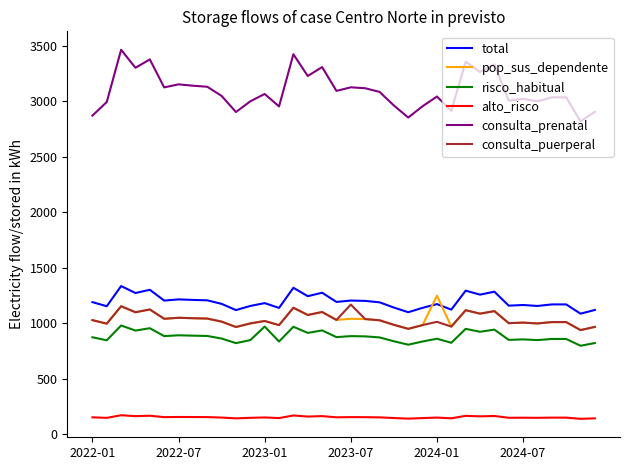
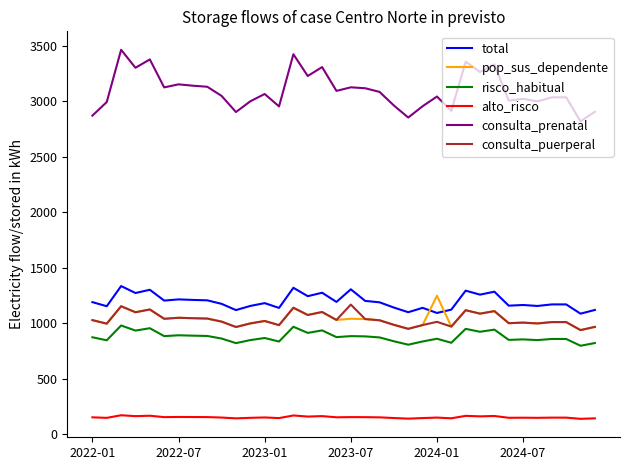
  {
    "total": {
      "2022-01": 1190,
      "2022-07": 1220,
      "2023-01": 1180,
-     "2023-07": 1210,
-     "2024-01": 1170,
+     "2023-07": 1310,
+     "2024-01": 1090,
      "2024-07": 1170
    },
    "pop_sus_dependente": {
      "2023-07": 1040,
      "2024-01": 1250
    },
    "risco_habitual": {
      "2022-01": 880,
      "2022-07": 890,
-     "2023-01": 970,
+     "2023-01": 870,
      "2023-07": 890,
      "2024-01": 860,
      "2024-07": 860
    },
    "alto_risco": {
      "2022-01": 150,
      "2022-07": 160,
      "2023-01": 150,
      "2023-07": 160,
      "2024-01": 150,
      "2024-07": 150
    },
    "consulta_prenatal": {
      "2022-01": 2870,
      "2022-07": 3150,
      "2023-01": 3070,
      "2023-07": 3130,
      "2024-01": 3040
    },
    "consulta_puerperal": {
      "2023-07": 1170,
      "2024-01": 1010
    }
  }
